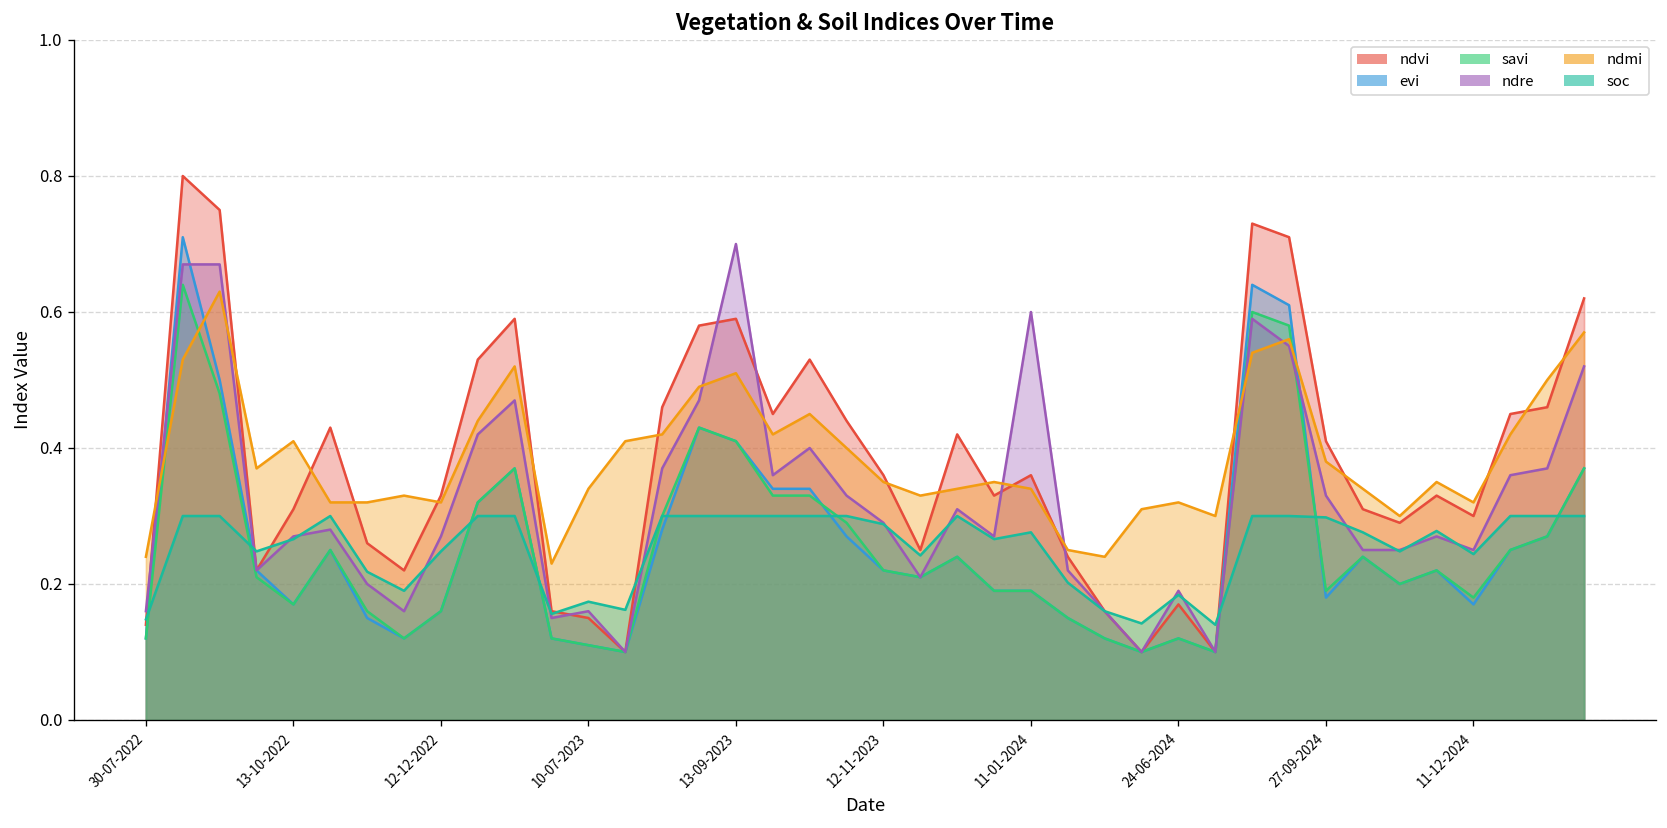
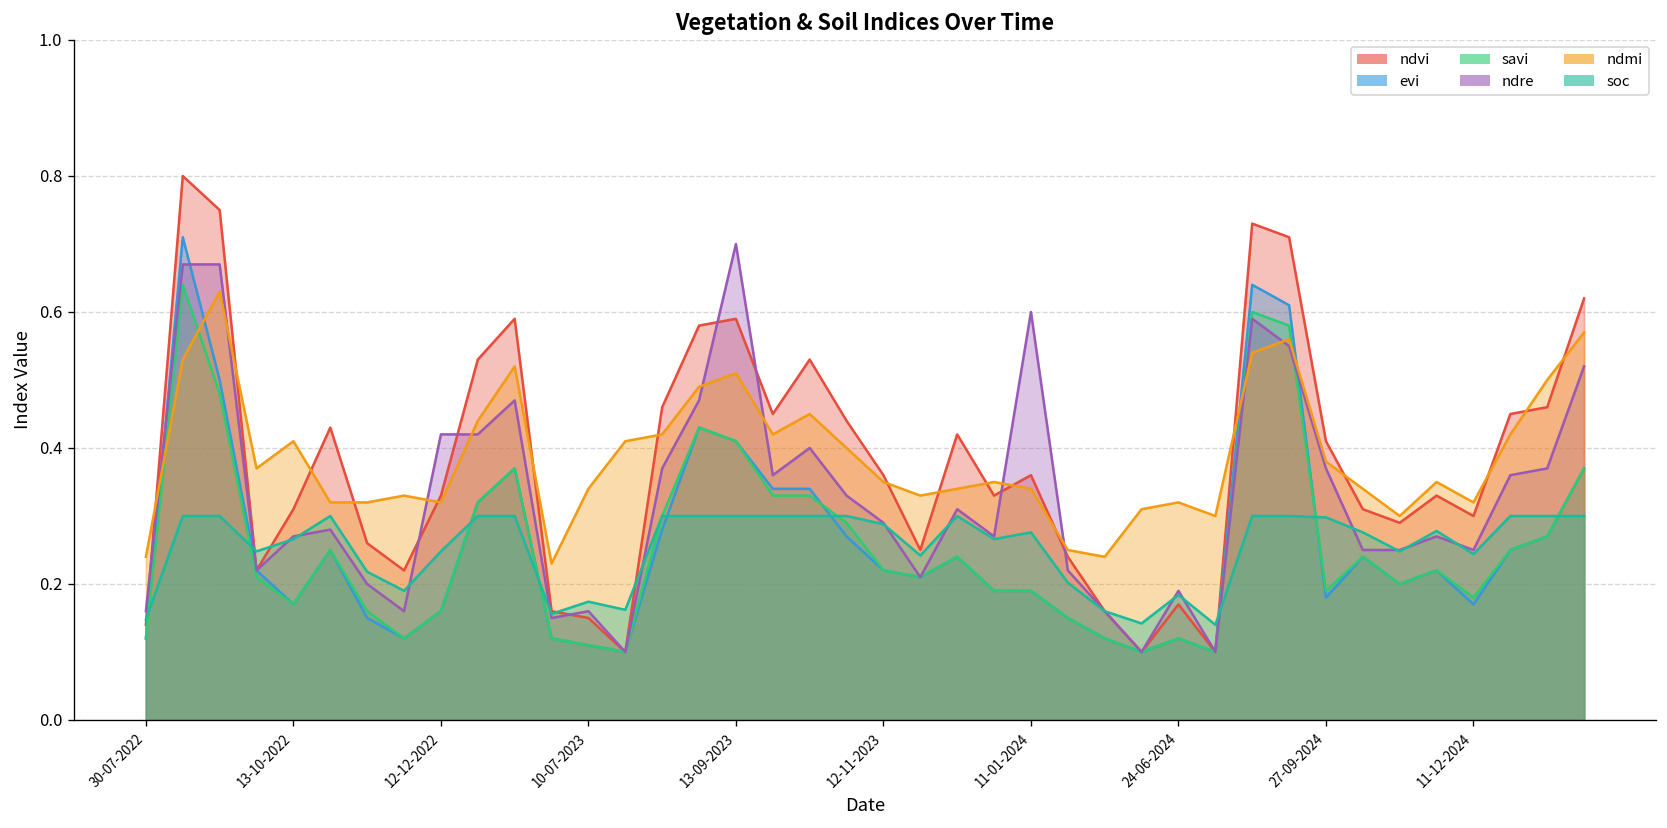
  {
    "ndre": {
      "30-07-2022": 0.16,
-     "12-12-2022": 0.27,
+     "12-12-2022": 0.42,
      "10-07-2023": 0.16,
      "13-09-2023": 0.70,
      "11-01-2024": 0.60,
      "24-06-2024": 0.19,
-     "27-09-2024": 0.33,
+     "27-09-2024": 0.37,
      "11-12-2024": 0.25
    }
  }
